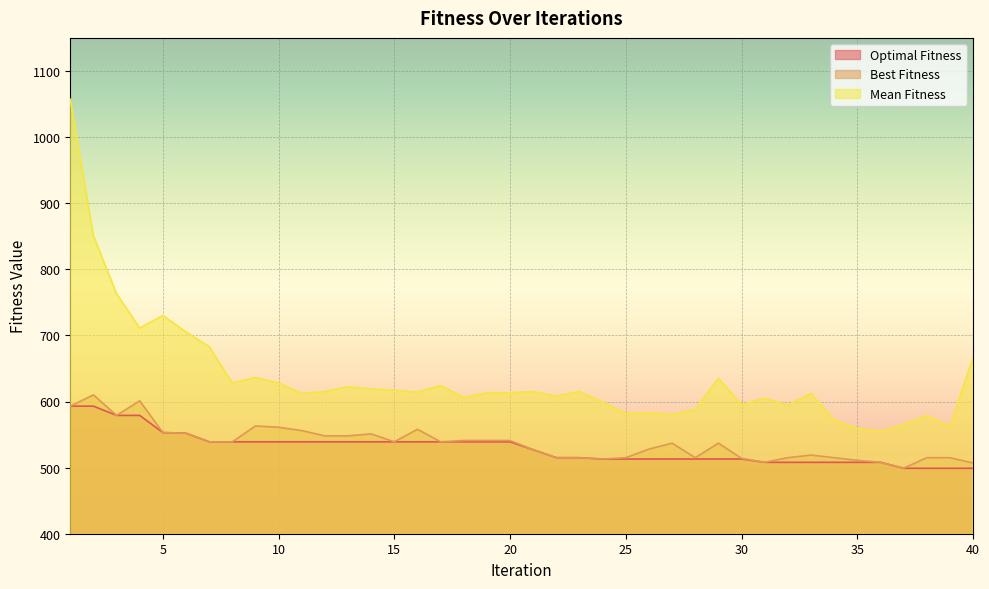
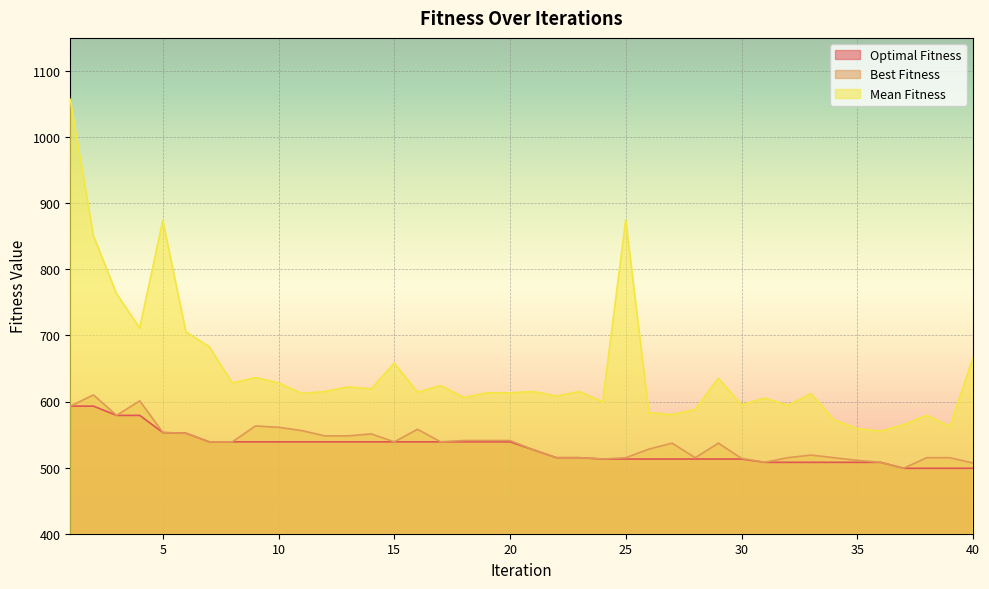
  {
    "Mean Fitness": {
-     "5": 730,
+     "5": 870,
      "10": 630,
-     "15": 620,
+     "15": 660,
      "20": 610,
-     "25": 580,
+     "25": 880,
      "30": 600,
      "35": 560,
      "40": 670
    }
  }
